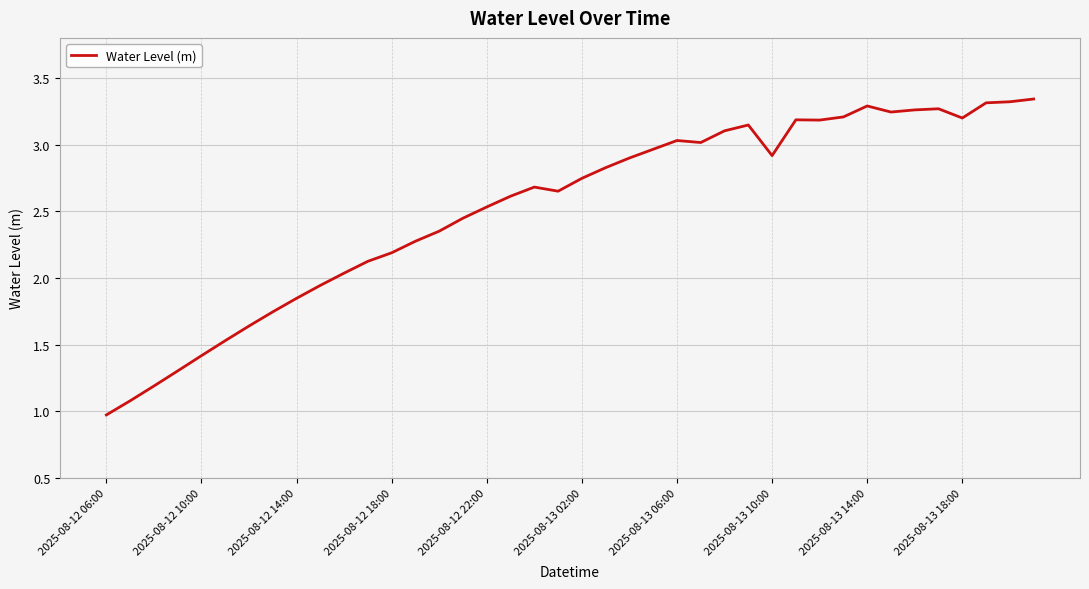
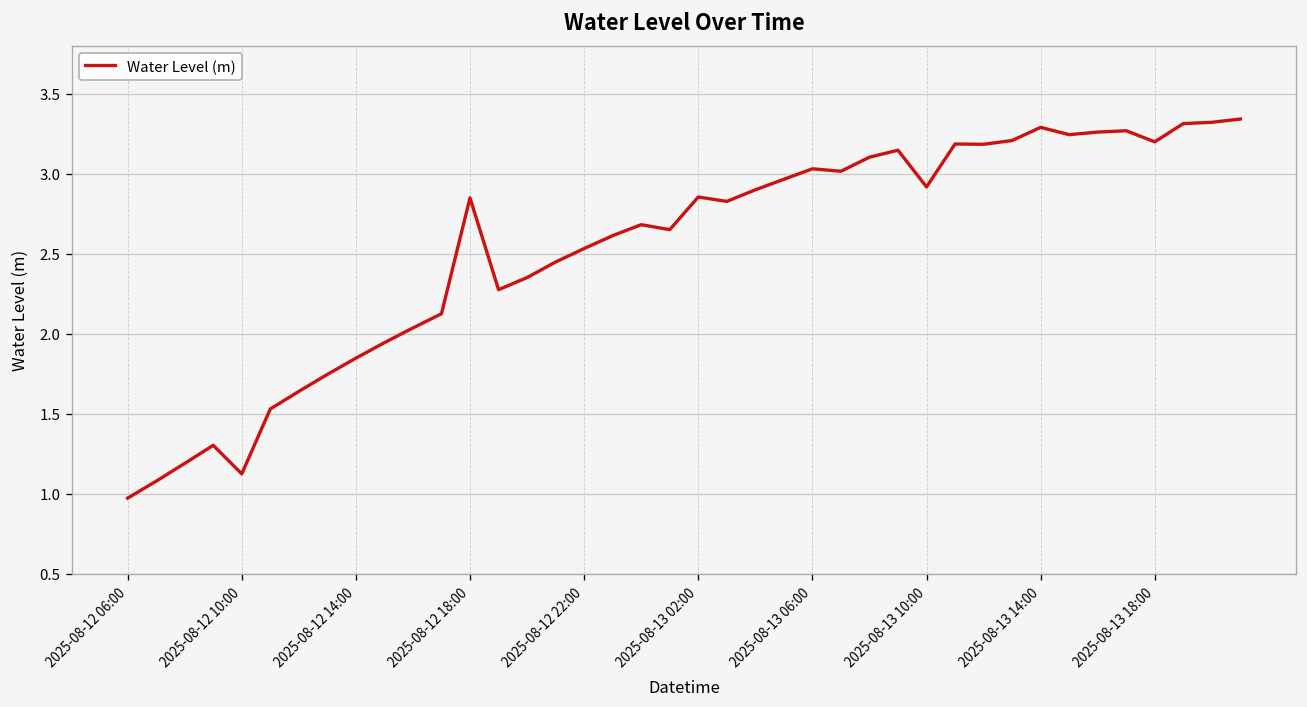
  {
    "2025-08-12 06:00": 0.97,
-   "2025-08-12 10:00": 1.42,
+   "2025-08-12 10:00": 1.12,
    "2025-08-12 14:00": 1.85,
-   "2025-08-12 18:00": 2.19,
+   "2025-08-12 18:00": 2.85,
    "2025-08-12 22:00": 2.53,
-   "2025-08-13 02:00": 2.75,
+   "2025-08-13 02:00": 2.85,
    "2025-08-13 06:00": 3.03,
    "2025-08-13 10:00": 2.92,
    "2025-08-13 14:00": 3.29,
    "2025-08-13 18:00": 3.20
  }
